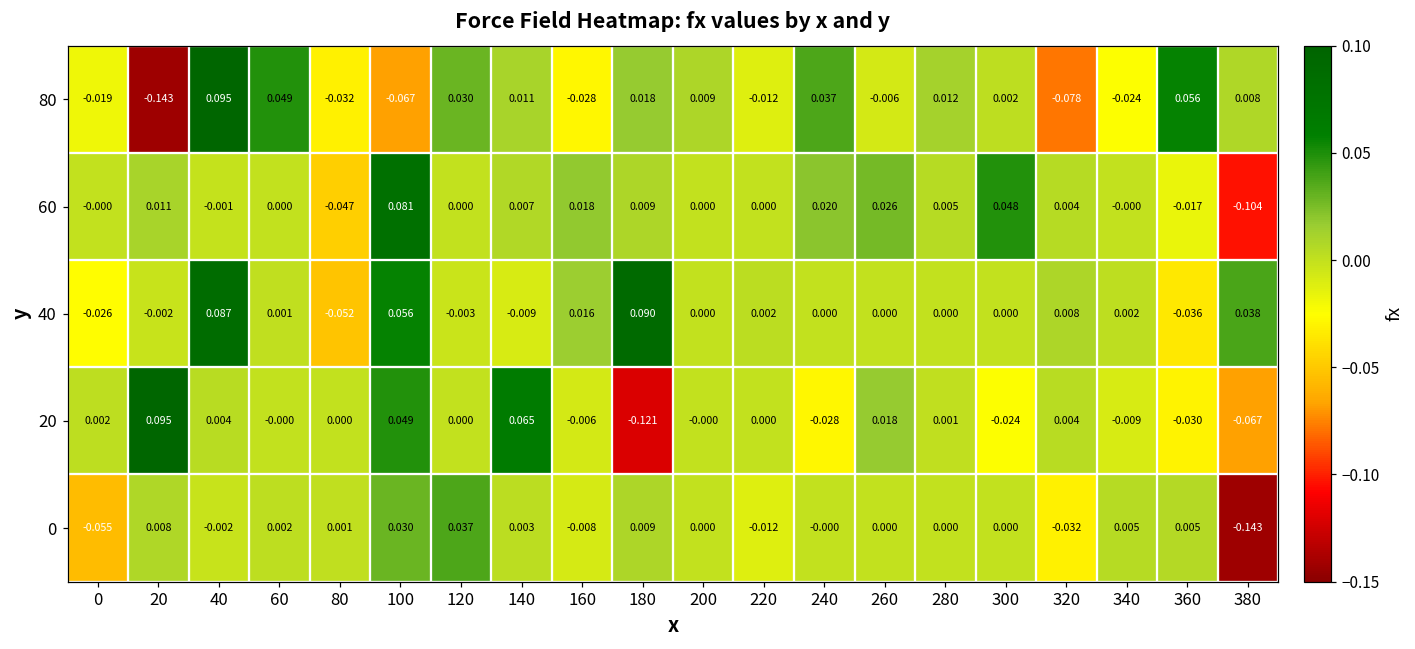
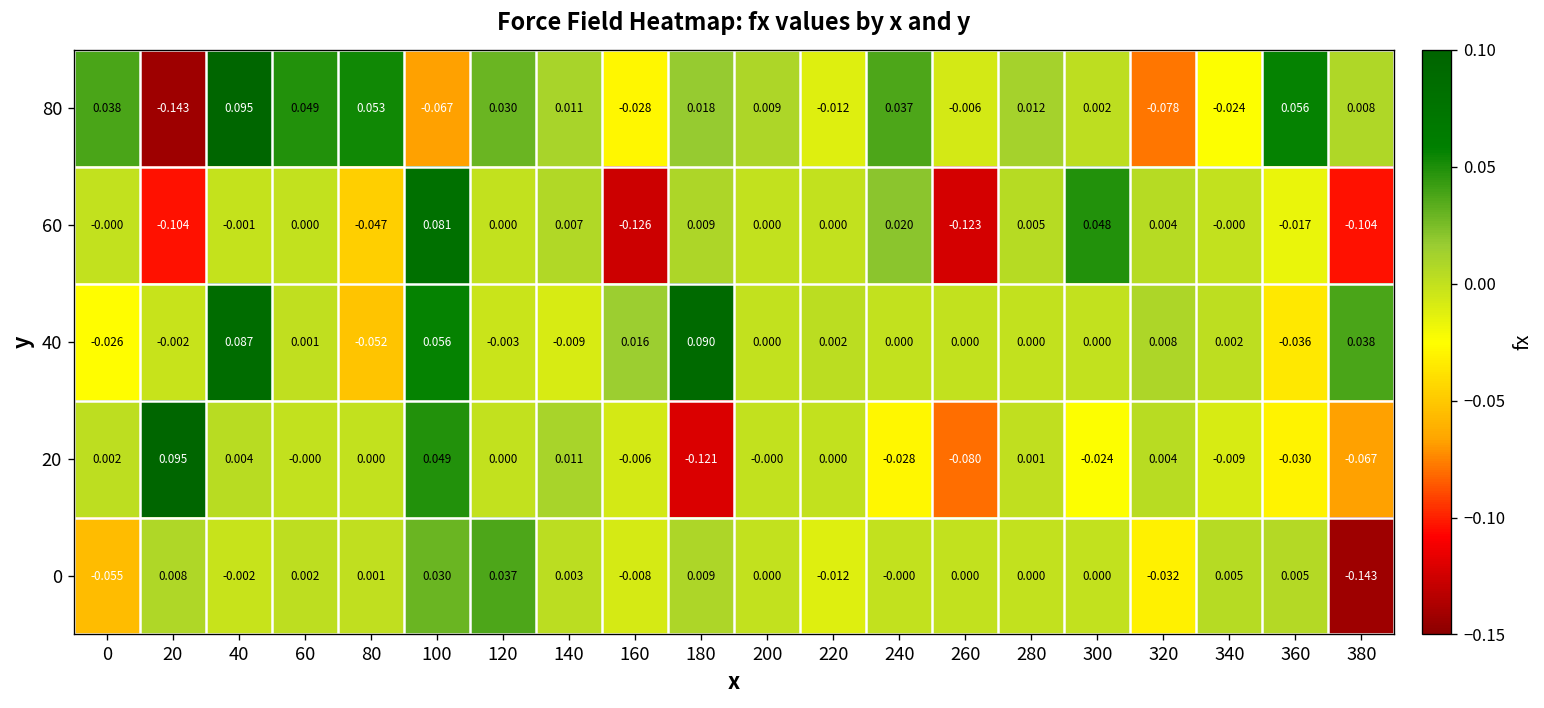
  {
    "80": {
-     "0": -0.019,
+     "0": 0.038,
      "20": -0.143,
      "40": 0.095,
      "60": 0.049,
-     "80": -0.032,
+     "80": 0.053,
      "100": -0.067,
      "120": 0.030,
      "140": 0.011,
      "160": -0.028,
      "180": 0.018,
      "200": 0.009,
      "220": -0.012,
      "240": 0.037,
      "260": -0.006,
      "280": 0.012,
      "300": 0.002,
      "320": -0.078,
      "340": -0.024,
      "360": 0.056,
      "380": 0.008
    },
    "60": {
      "0": -0.000,
-     "20": 0.011,
+     "20": -0.104,
      "40": -0.001,
      "60": 0.000,
      "80": -0.047,
      "100": 0.081,
      "120": 0.000,
      "140": 0.007,
-     "160": 0.018,
+     "160": -0.126,
      "180": 0.009,
      "200": 0.000,
      "220": 0.000,
      "240": 0.020,
-     "260": 0.026,
+     "260": -0.123,
      "280": 0.005,
      "300": 0.048,
      "320": 0.004,
      "340": -0.000,
      "360": -0.017,
      "380": -0.104
    },
    "40": {
      "0": -0.026,
      "20": -0.002,
      "40": 0.087,
      "60": 0.001,
      "80": -0.052,
      "100": 0.056,
      "120": -0.003,
      "140": -0.009,
      "160": 0.016,
      "180": 0.090,
      "200": 0.000,
      "220": 0.002,
      "240": 0.000,
      "260": 0.000,
      "280": 0.000,
      "300": 0.000,
      "320": 0.008,
      "340": 0.002,
      "360": -0.036,
      "380": 0.038
    },
    "20": {
      "0": 0.002,
      "20": 0.095,
      "40": 0.004,
      "60": -0.000,
      "80": 0.000,
      "100": 0.049,
      "120": 0.000,
-     "140": 0.065,
+     "140": 0.011,
      "160": -0.006,
      "180": -0.121,
      "200": -0.000,
      "220": 0.000,
      "240": -0.028,
-     "260": 0.018,
+     "260": -0.080,
      "280": 0.001,
      "300": -0.024,
      "320": 0.004,
      "340": -0.009,
      "360": -0.030,
      "380": -0.067
    },
    "0": {
      "0": -0.055,
      "20": 0.008,
      "40": -0.002,
      "60": 0.002,
      "80": 0.001,
      "100": 0.030,
      "120": 0.037,
      "140": 0.003,
      "160": -0.008,
      "180": 0.009,
      "200": 0.000,
      "220": -0.012,
      "240": -0.000,
      "260": 0.000,
      "280": 0.000,
      "300": 0.000,
      "320": -0.032,
      "340": 0.005,
      "360": 0.005,
      "380": -0.143
    }
  }
